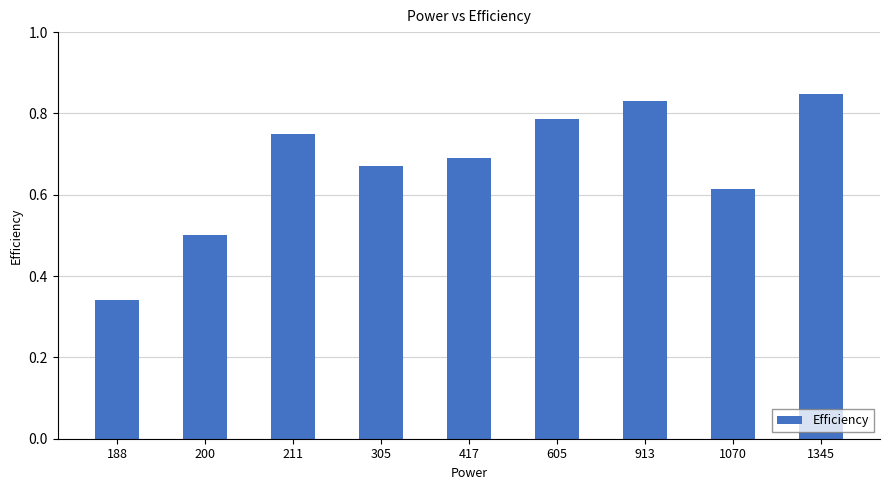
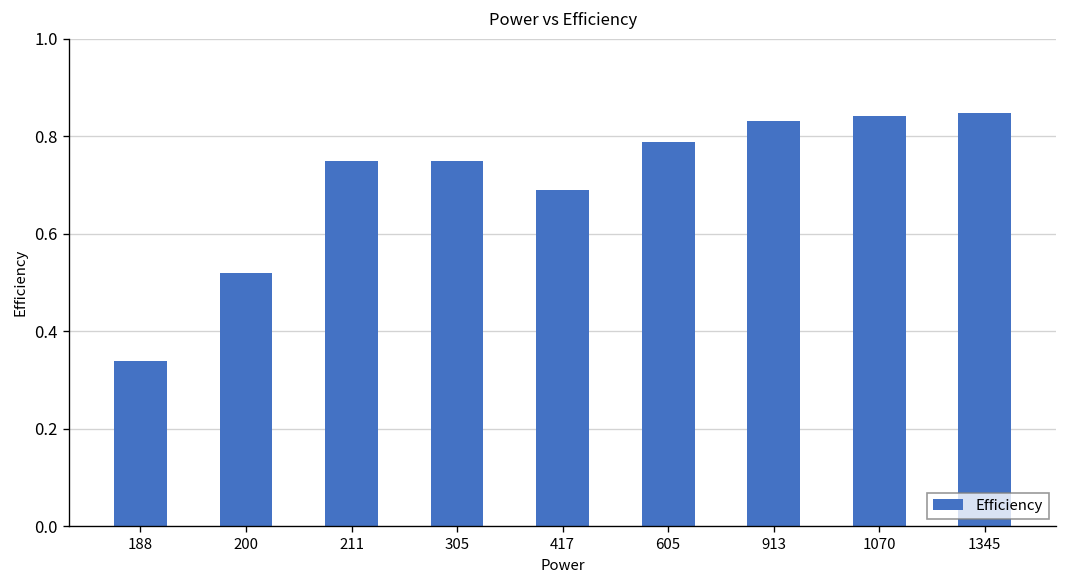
  {
    "188": 0.34,
-   "200": 0.50,
+   "200": 0.52,
    "211": 0.75,
-   "305": 0.67,
+   "305": 0.75,
    "417": 0.69,
    "605": 0.79,
    "913": 0.83,
-   "1070": 0.61,
+   "1070": 0.84,
    "1345": 0.85
  }
